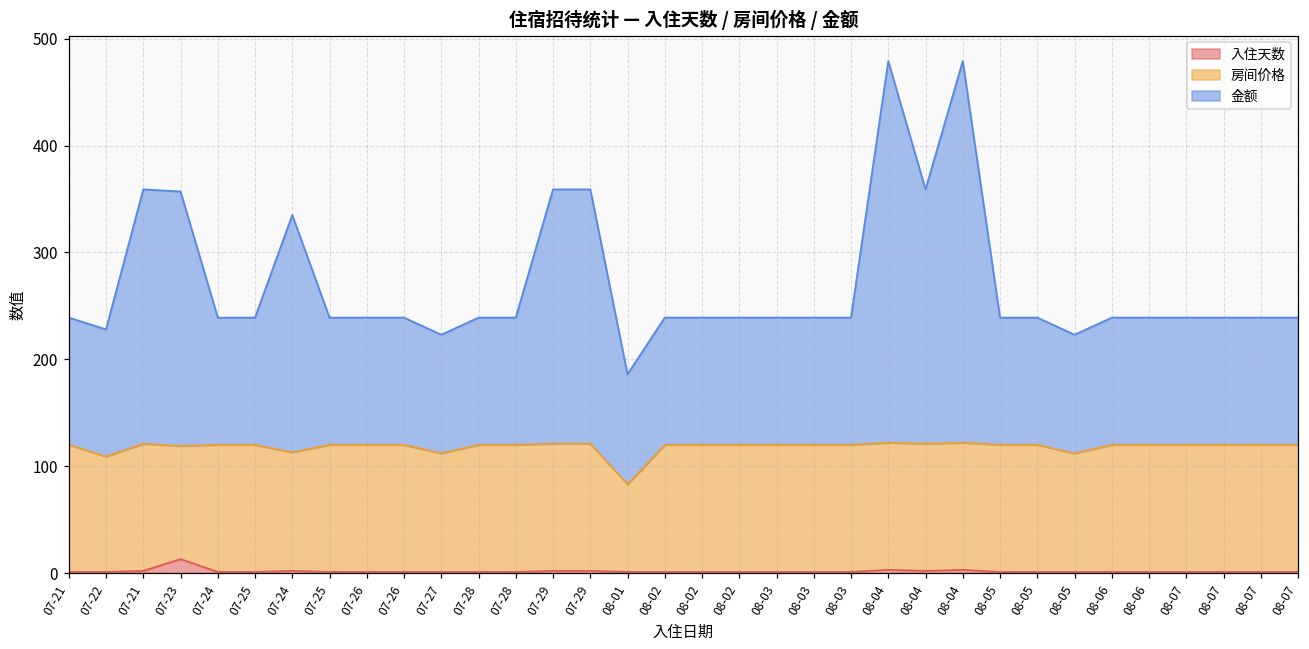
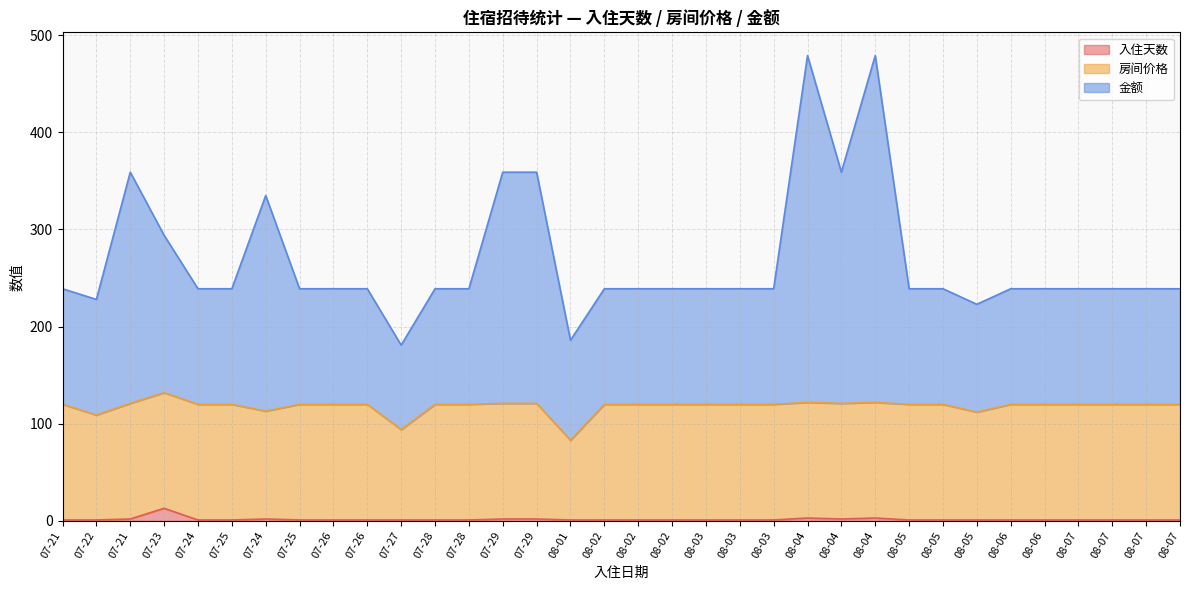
  {
    "入住天数": {
      "07-22": 0,
      "07-23": 10,
      "07-27": 0,
      "08-01": 0
    },
    "房间价格": {
      "07-22": 110,
-     "07-23": 110,
-     "07-27": 110,
+     "07-23": 120,
+     "07-27": 90,
      "08-01": 80
    },
    "金额": {
      "07-22": 120,
-     "07-23": 240,
-     "07-27": 110,
+     "07-23": 160,
+     "07-27": 90,
      "08-01": 100
    }
  }
